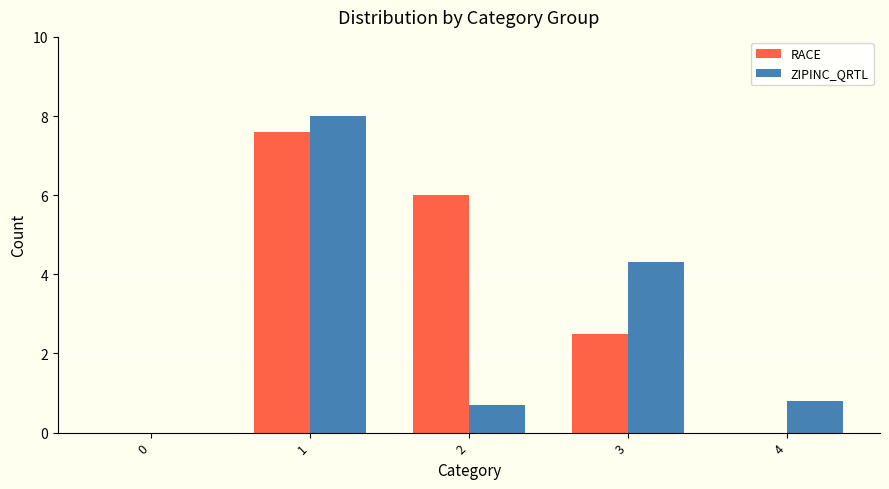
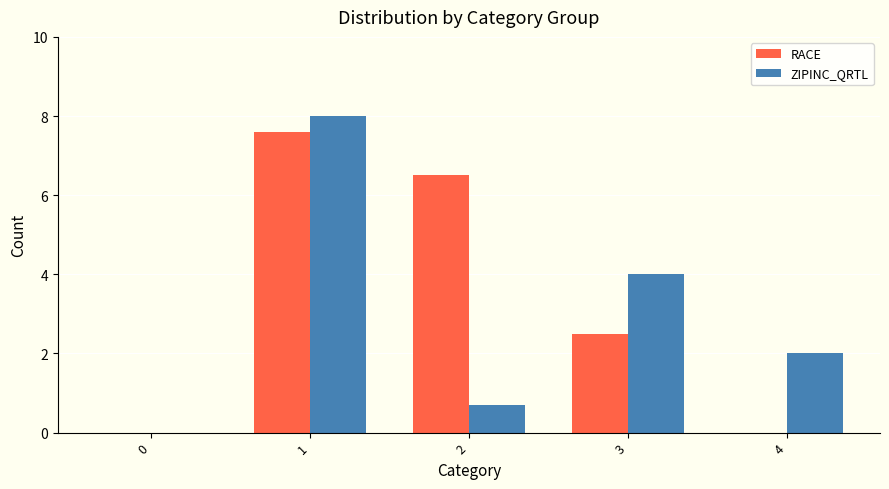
  {
    "RACE": {
      "0": 0.0,
      "1": 7.6,
-     "2": 6.0,
+     "2": 6.5,
      "3": 2.5,
      "4": 0.0
    },
    "ZIPINC_QRTL": {
      "0": 0.0,
      "1": 8.0,
      "2": 0.7,
-     "3": 4.3,
-     "4": 0.8
+     "3": 4.0,
+     "4": 2.0
    }
  }
